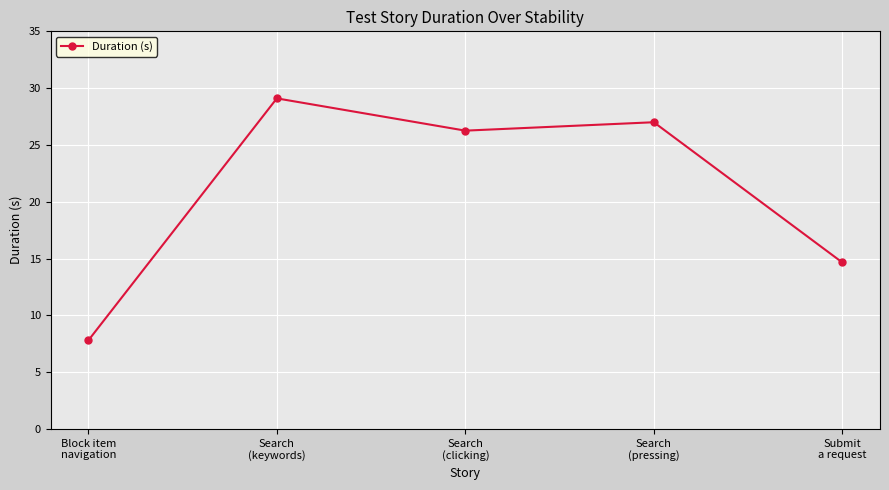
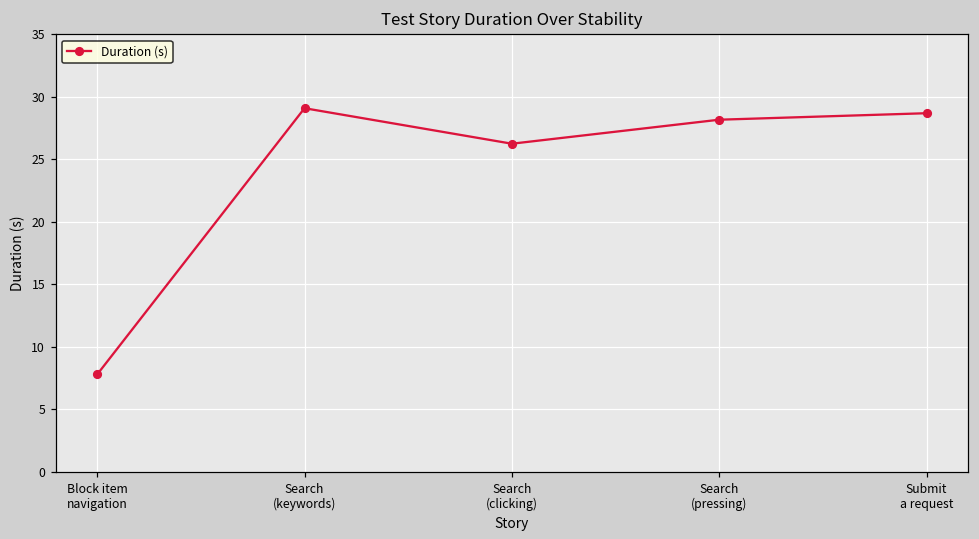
  {
    "Block item navigation": 7.8,
    "Search (keywords)": 29.1,
    "Search (clicking)": 26.3,
-   "Search (pressing)": 27.0,
-   "Submit a request": 14.7
+   "Search (pressing)": 28.2,
+   "Submit a request": 28.7
  }
